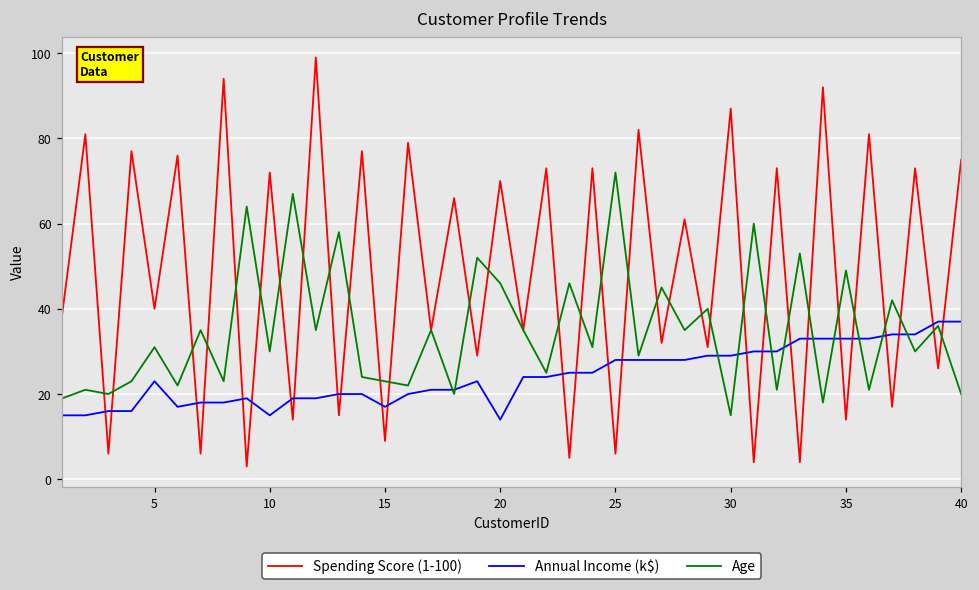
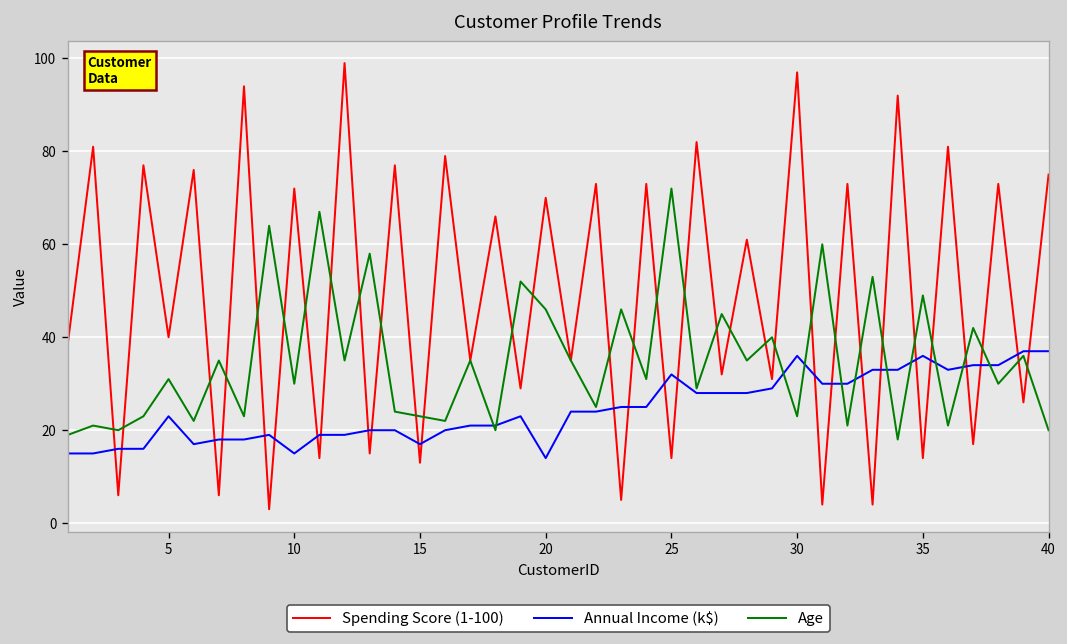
  {
    "Spending Score (1-100)": {
      "5": 40,
      "10": 72,
-     "15": 9,
+     "15": 13,
      "20": 70,
-     "25": 6,
-     "30": 87,
+     "25": 14,
+     "30": 97,
      "35": 14,
      "40": 75
    },
    "Annual Income (k$)": {
      "5": 23,
      "10": 15,
      "15": 17,
      "20": 14,
-     "25": 28,
-     "30": 29,
-     "35": 33,
+     "25": 32,
+     "30": 36,
+     "35": 36,
      "40": 37
    },
    "Age": {
      "5": 31,
      "10": 30,
      "15": 23,
      "20": 46,
      "25": 72,
-     "30": 15,
+     "30": 23,
      "35": 49,
      "40": 20
    }
  }
